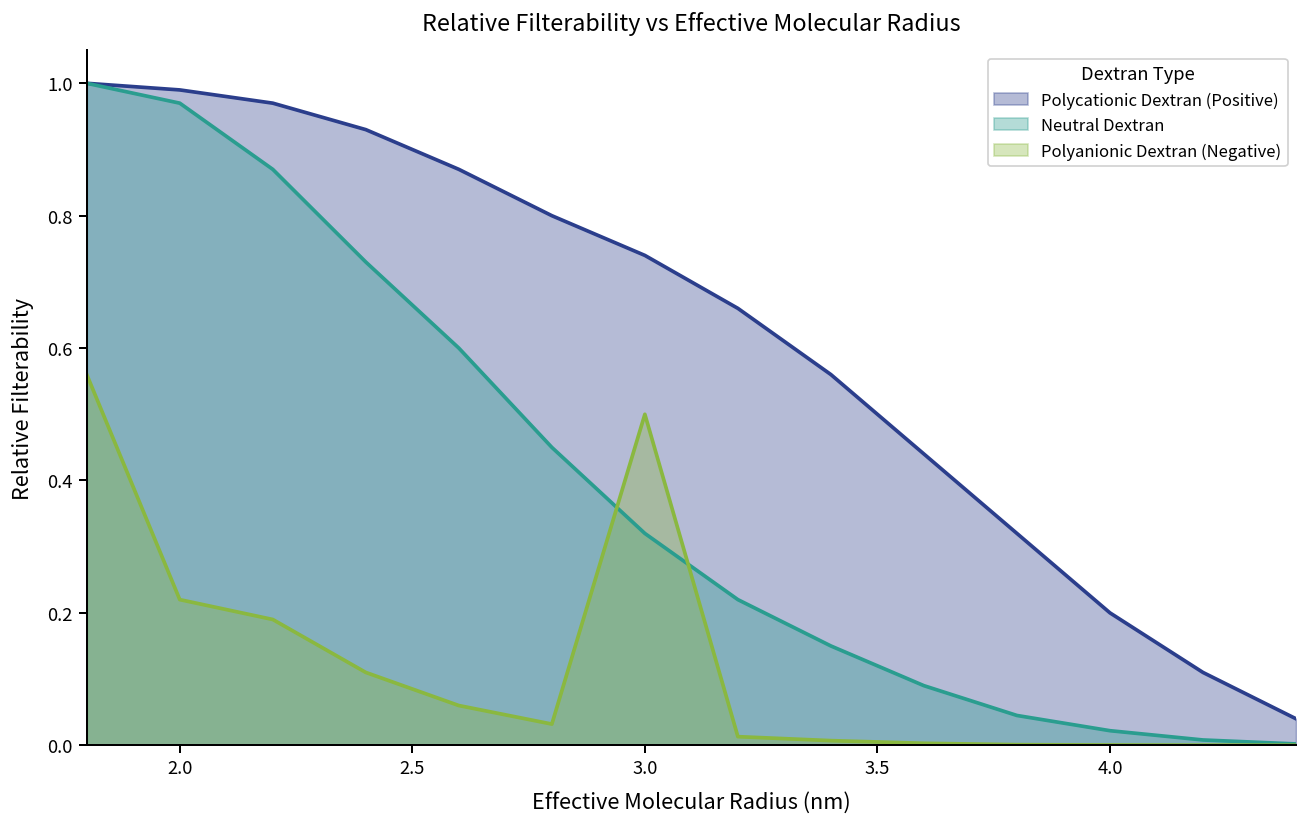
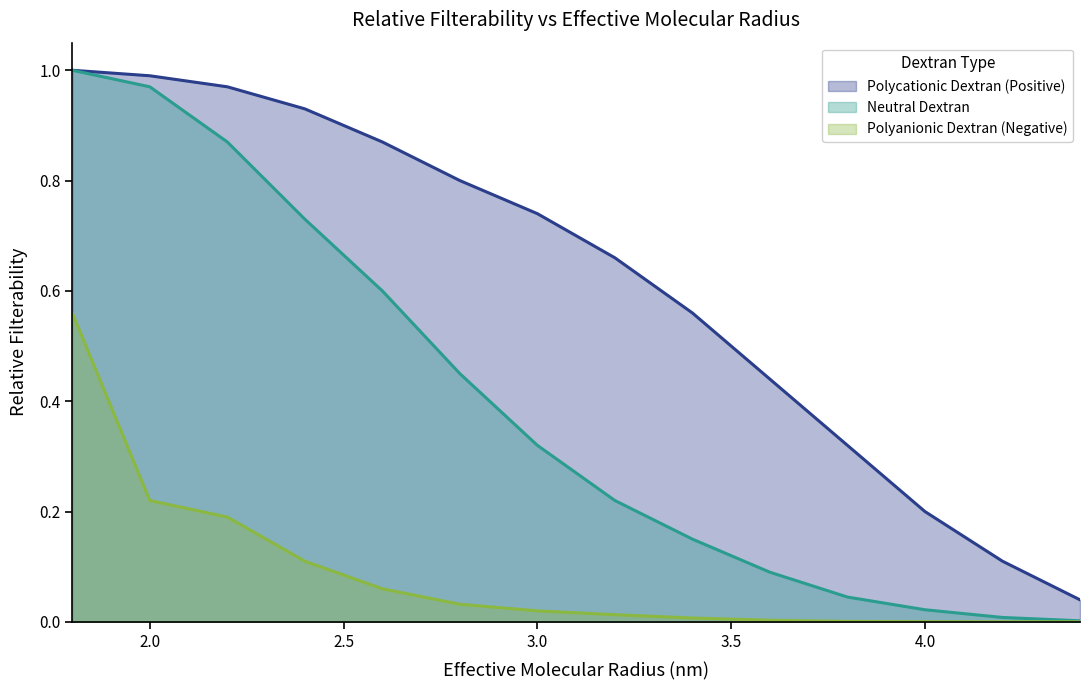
  {
    "Polyanionic Dextran (Negative)": {
      "2.0": 0.22,
-     "3.0": 0.50,
+     "3.0": 0.02,
      "4.0": 0.00
    }
  }
